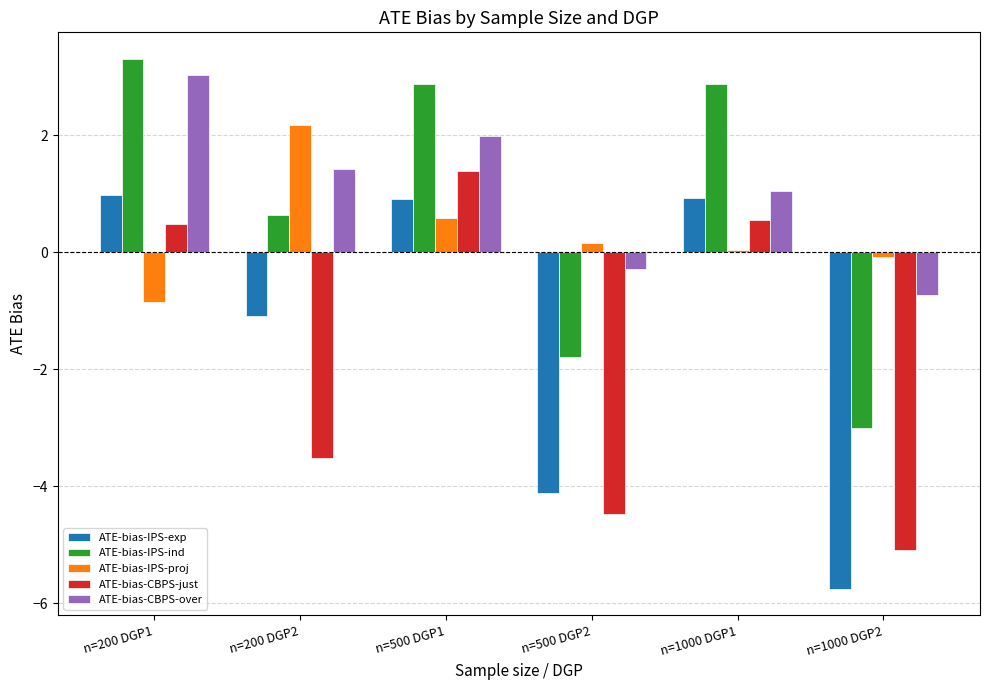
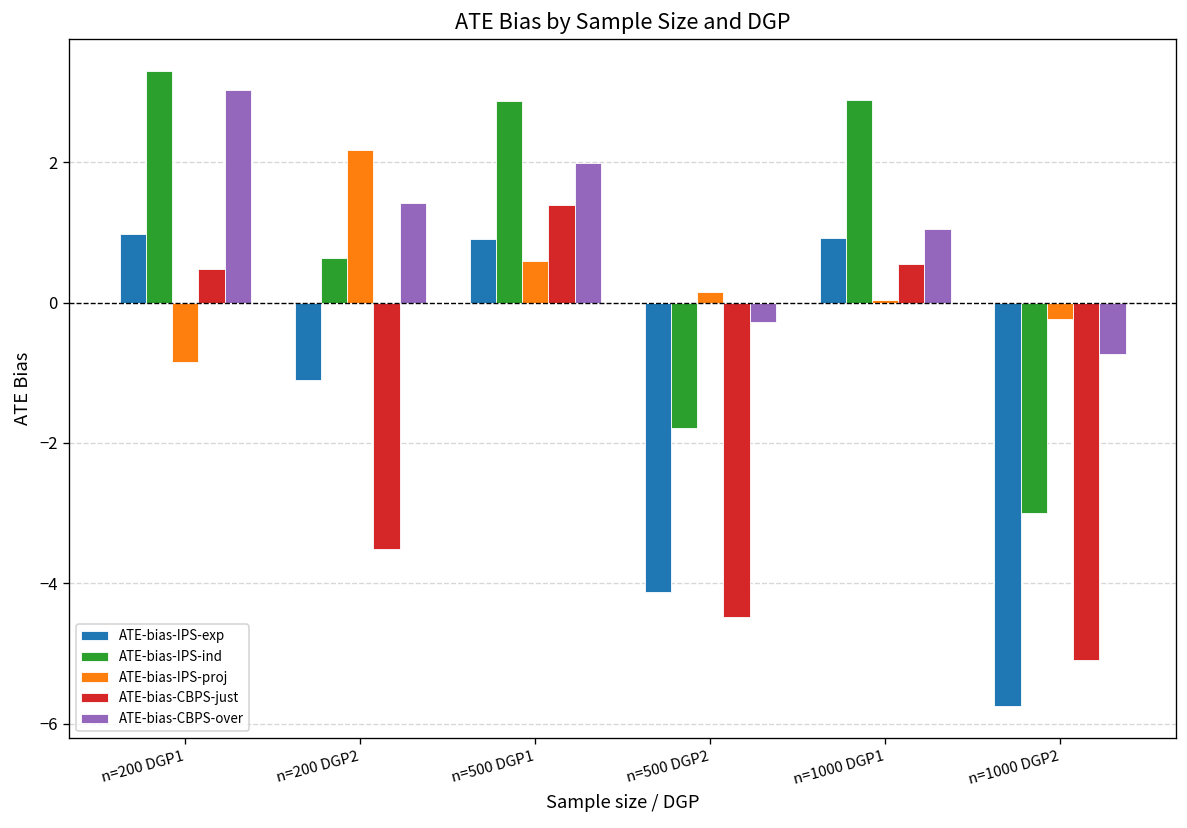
  {
    "ATE-bias-IPS-exp": {
      "n=200 DGP1": 1.0,
      "n=200 DGP2": -1.1,
      "n=500 DGP1": 0.9,
      "n=500 DGP2": -4.1,
      "n=1000 DGP1": 0.9,
      "n=1000 DGP2": -5.8
    },
    "ATE-bias-IPS-ind": {
      "n=200 DGP1": 3.3,
      "n=200 DGP2": 0.6,
      "n=500 DGP1": 2.9,
      "n=500 DGP2": -1.8,
      "n=1000 DGP1": 2.9,
      "n=1000 DGP2": -3.0
    },
    "ATE-bias-IPS-proj": {
      "n=200 DGP1": -0.8,
      "n=200 DGP2": 2.2,
      "n=500 DGP1": 0.6,
      "n=500 DGP2": 0.2,
-     "n=1000 DGP2": -0.1
+     "n=1000 DGP2": -0.2
    },
    "ATE-bias-CBPS-just": {
      "n=200 DGP1": 0.5,
      "n=200 DGP2": -3.5,
      "n=500 DGP1": 1.4,
      "n=500 DGP2": -4.5,
      "n=1000 DGP1": 0.6,
      "n=1000 DGP2": -5.1
    },
    "ATE-bias-CBPS-over": {
      "n=200 DGP1": 3.0,
      "n=200 DGP2": 1.4,
      "n=500 DGP1": 2.0,
      "n=500 DGP2": -0.3,
      "n=1000 DGP1": 1.0,
      "n=1000 DGP2": -0.7
    }
  }
